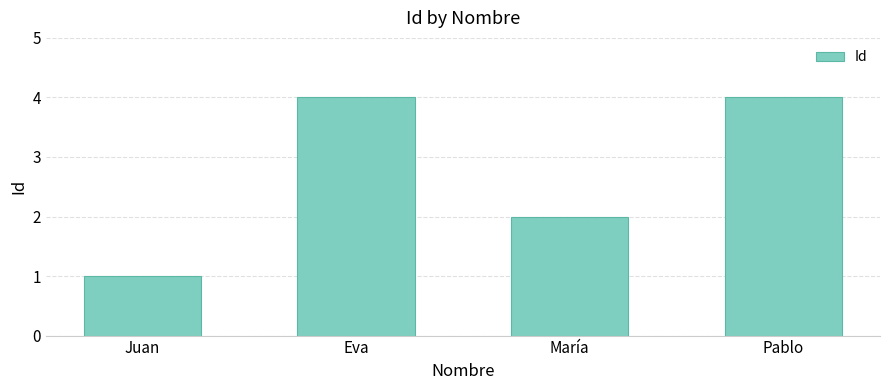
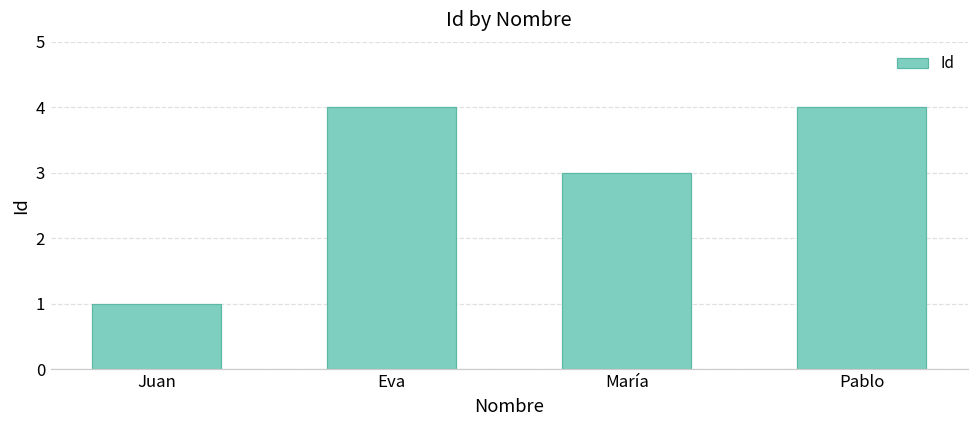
  {
    "Juan": 1,
    "Eva": 4,
-   "María": 2,
+   "María": 3,
    "Pablo": 4
  }
